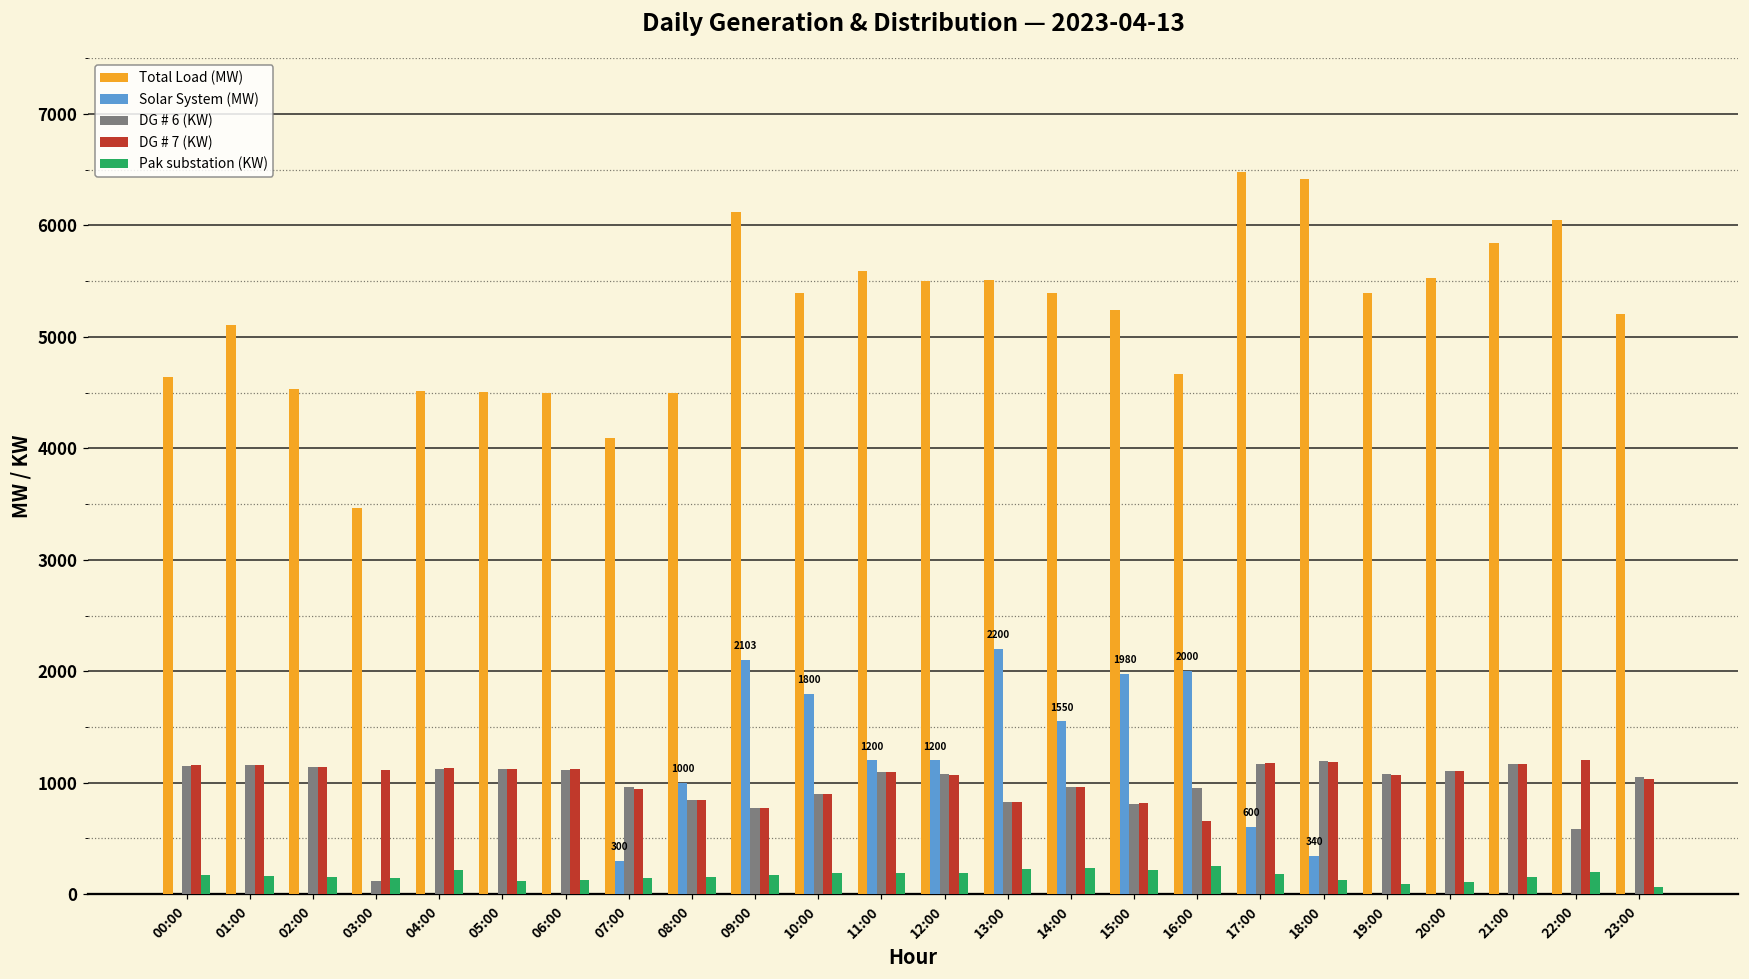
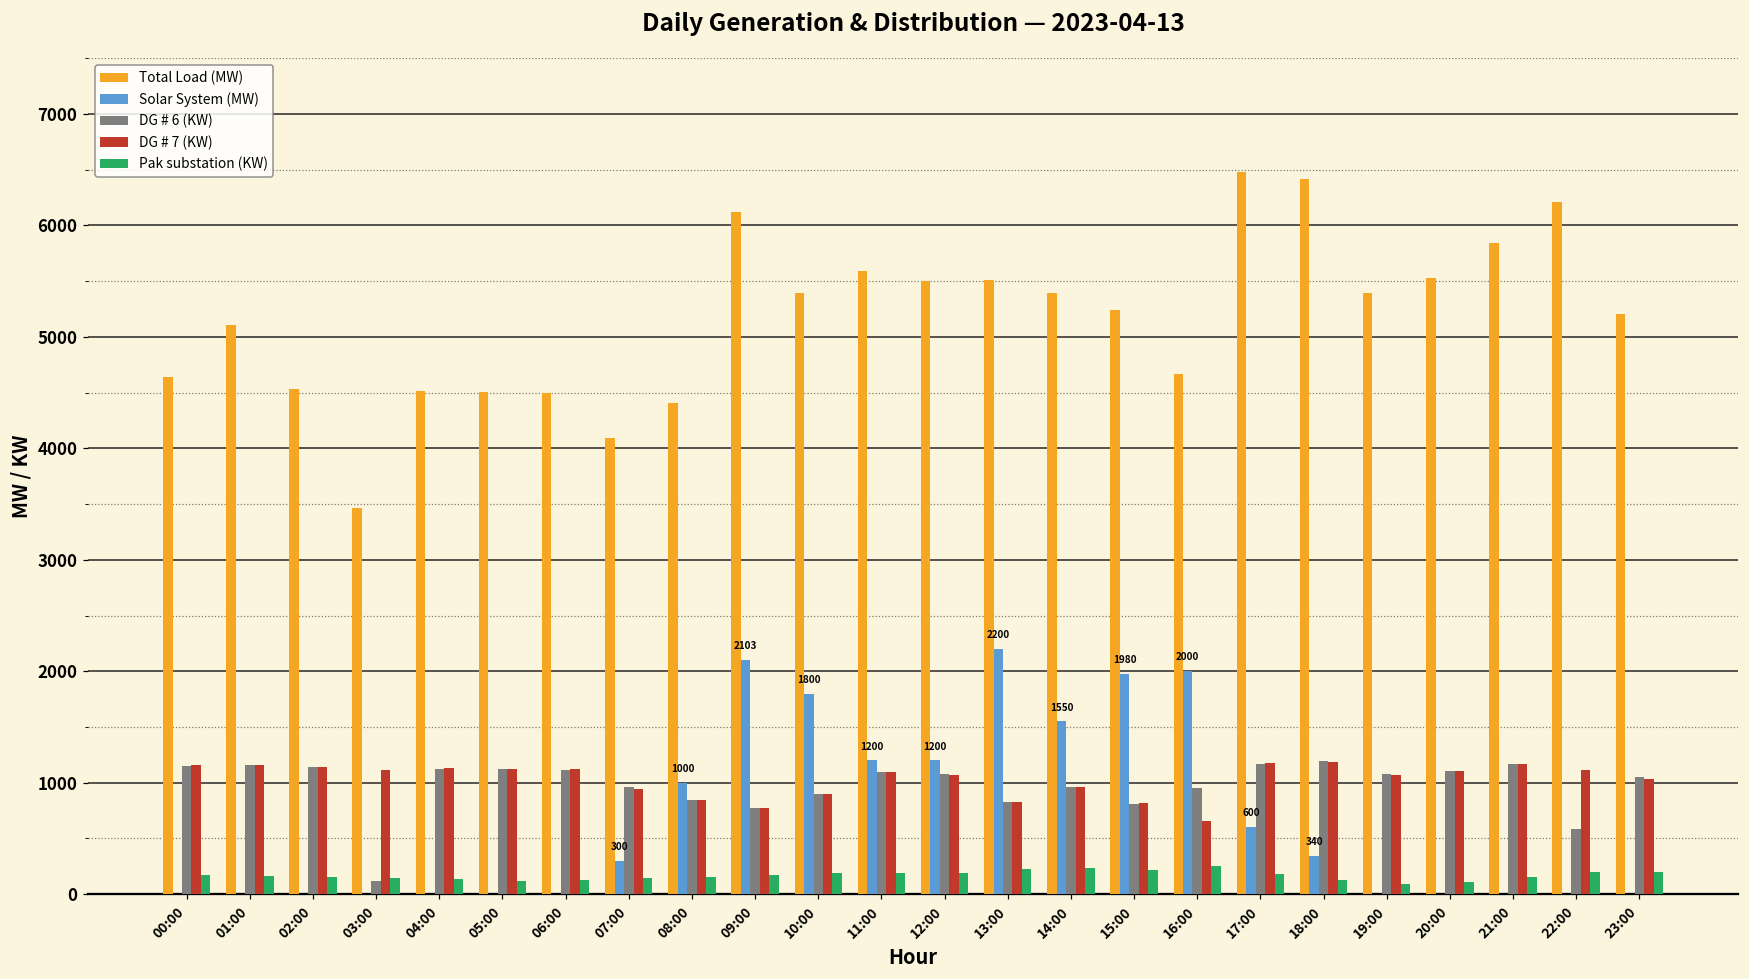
  {
    "Total Load (MW)": {
      "00:00": 4640,
      "01:00": 5110,
      "02:00": 4530,
      "03:00": 3470,
      "04:00": 4510,
      "05:00": 4500,
      "06:00": 4500,
      "07:00": 4100,
-     "08:00": 4490,
+     "08:00": 4400,
      "09:00": 6130,
      "10:00": 5400,
      "11:00": 5600,
      "12:00": 5500,
      "13:00": 5510,
      "14:00": 5390,
      "15:00": 5240,
      "16:00": 4670,
      "17:00": 6480,
      "18:00": 6410,
      "19:00": 5400,
      "20:00": 5530,
      "21:00": 5840,
-     "22:00": 6050,
+     "22:00": 6210,
      "23:00": 5200
    },
    "Solar System (MW)": {
      "07:00": 300,
      "08:00": 1000,
      "09:00": 2103,
      "10:00": 1800,
      "11:00": 1200,
      "12:00": 1200,
      "13:00": 2200,
      "14:00": 1550,
      "15:00": 1980,
      "16:00": 2000,
      "17:00": 600,
      "18:00": 340
    },
    "DG # 6 (KW)": {
      "00:00": 1150,
      "01:00": 1160,
      "02:00": 1140,
      "03:00": 120,
      "04:00": 1130,
      "05:00": 1120,
      "06:00": 1120,
      "07:00": 960,
      "08:00": 850,
      "09:00": 770,
      "10:00": 900,
      "11:00": 1100,
      "12:00": 1080,
      "13:00": 830,
      "14:00": 970,
      "15:00": 810,
      "16:00": 960,
      "17:00": 1170,
      "18:00": 1200,
      "19:00": 1080,
      "20:00": 1110,
      "21:00": 1170,
      "22:00": 580,
      "23:00": 1050
    },
    "DG # 7 (KW)": {
      "00:00": 1160,
      "01:00": 1160,
      "02:00": 1140,
      "03:00": 1110,
      "04:00": 1130,
      "05:00": 1120,
      "06:00": 1130,
      "07:00": 940,
      "08:00": 840,
      "09:00": 780,
      "10:00": 900,
      "11:00": 1100,
      "12:00": 1070,
      "13:00": 830,
      "14:00": 960,
      "15:00": 820,
      "16:00": 660,
      "17:00": 1180,
      "18:00": 1190,
      "19:00": 1070,
      "20:00": 1110,
      "21:00": 1170,
-     "22:00": 1200,
+     "22:00": 1110,
      "23:00": 1030
    },
    "Pak substation (KW)": {
      "00:00": 170,
      "01:00": 170,
      "02:00": 160,
      "03:00": 150,
-     "04:00": 220,
+     "04:00": 140,
      "05:00": 120,
      "06:00": 130,
      "07:00": 140,
      "08:00": 160,
      "09:00": 180,
      "10:00": 190,
      "11:00": 190,
      "12:00": 190,
      "13:00": 230,
      "14:00": 240,
      "15:00": 220,
      "16:00": 250,
      "17:00": 190,
      "18:00": 130,
      "19:00": 90,
      "20:00": 110,
      "21:00": 150,
      "22:00": 200,
-     "23:00": 60
+     "23:00": 200
    }
  }
